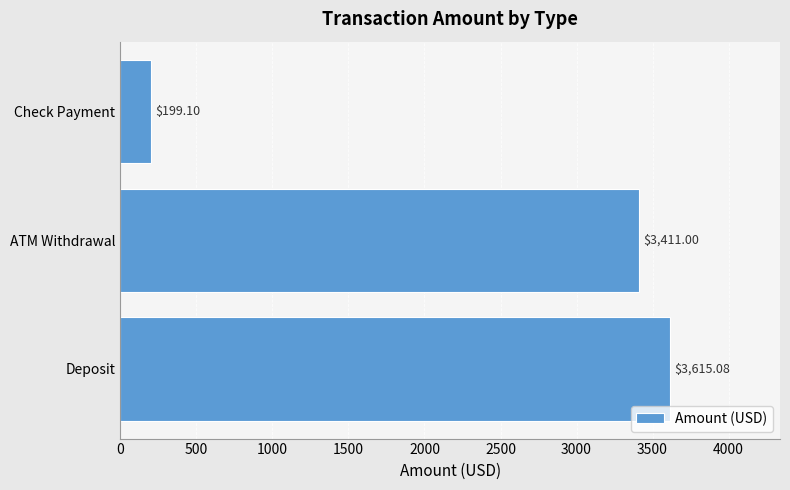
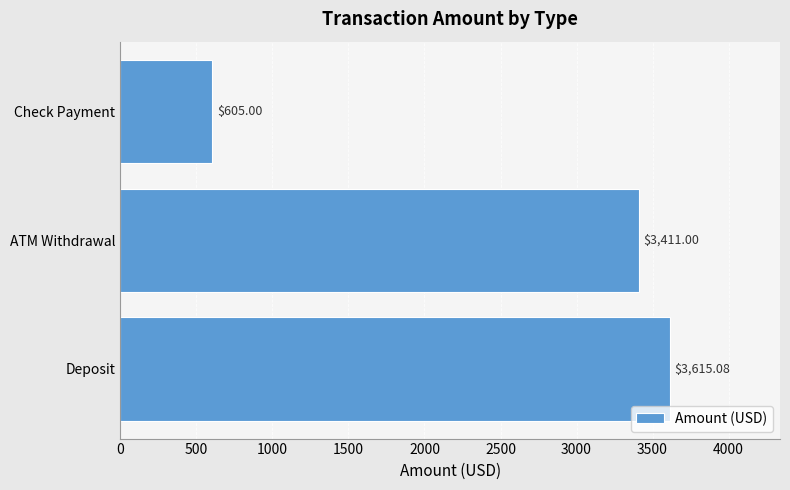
  {
-   "Check Payment": "$199.10",
+   "Check Payment": "$605.00",
    "ATM Withdrawal": "$3,411.00",
    "Deposit": "$3,615.08"
  }
